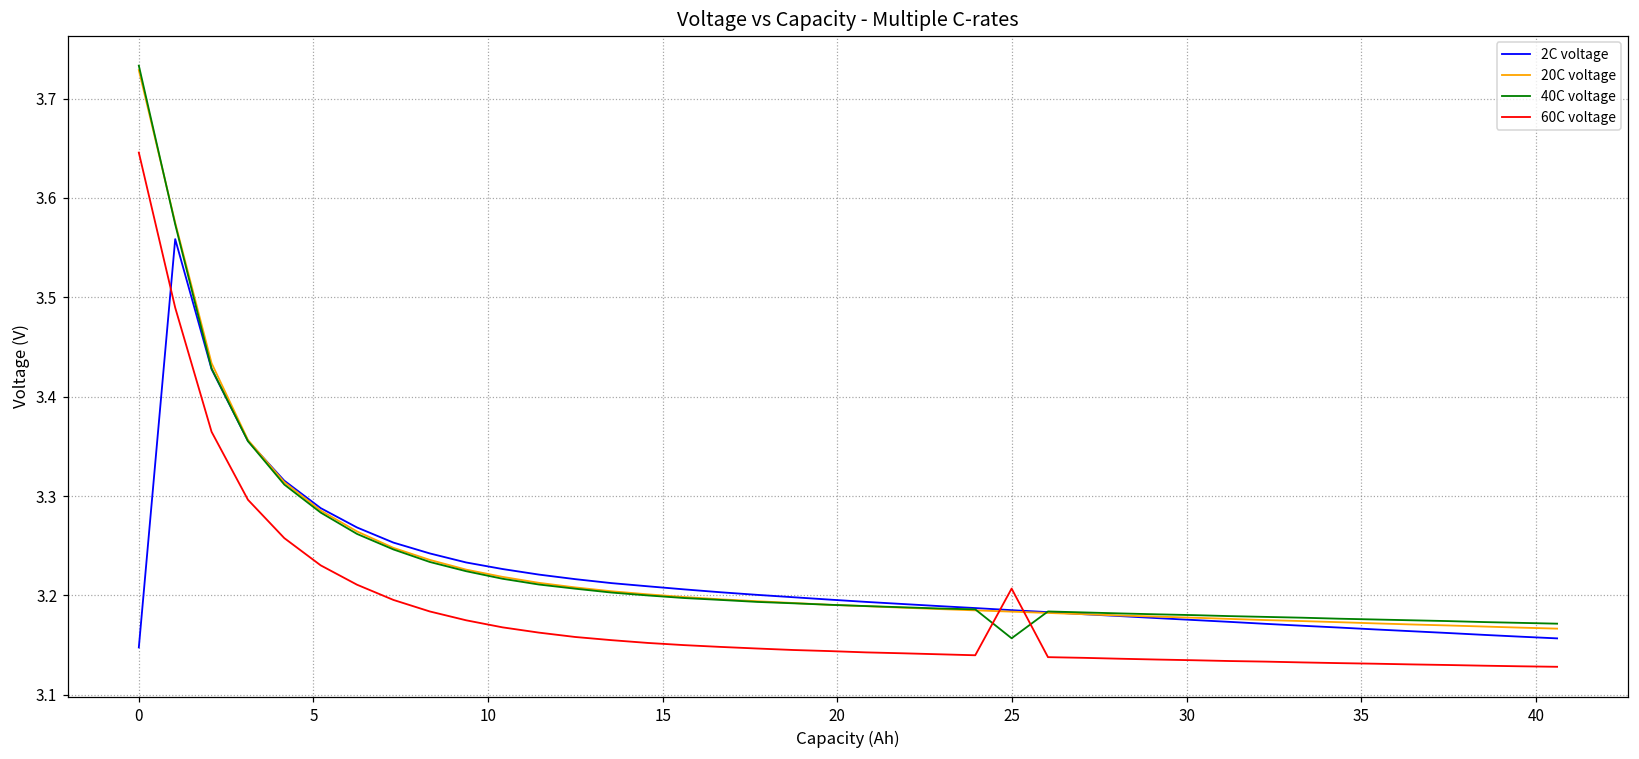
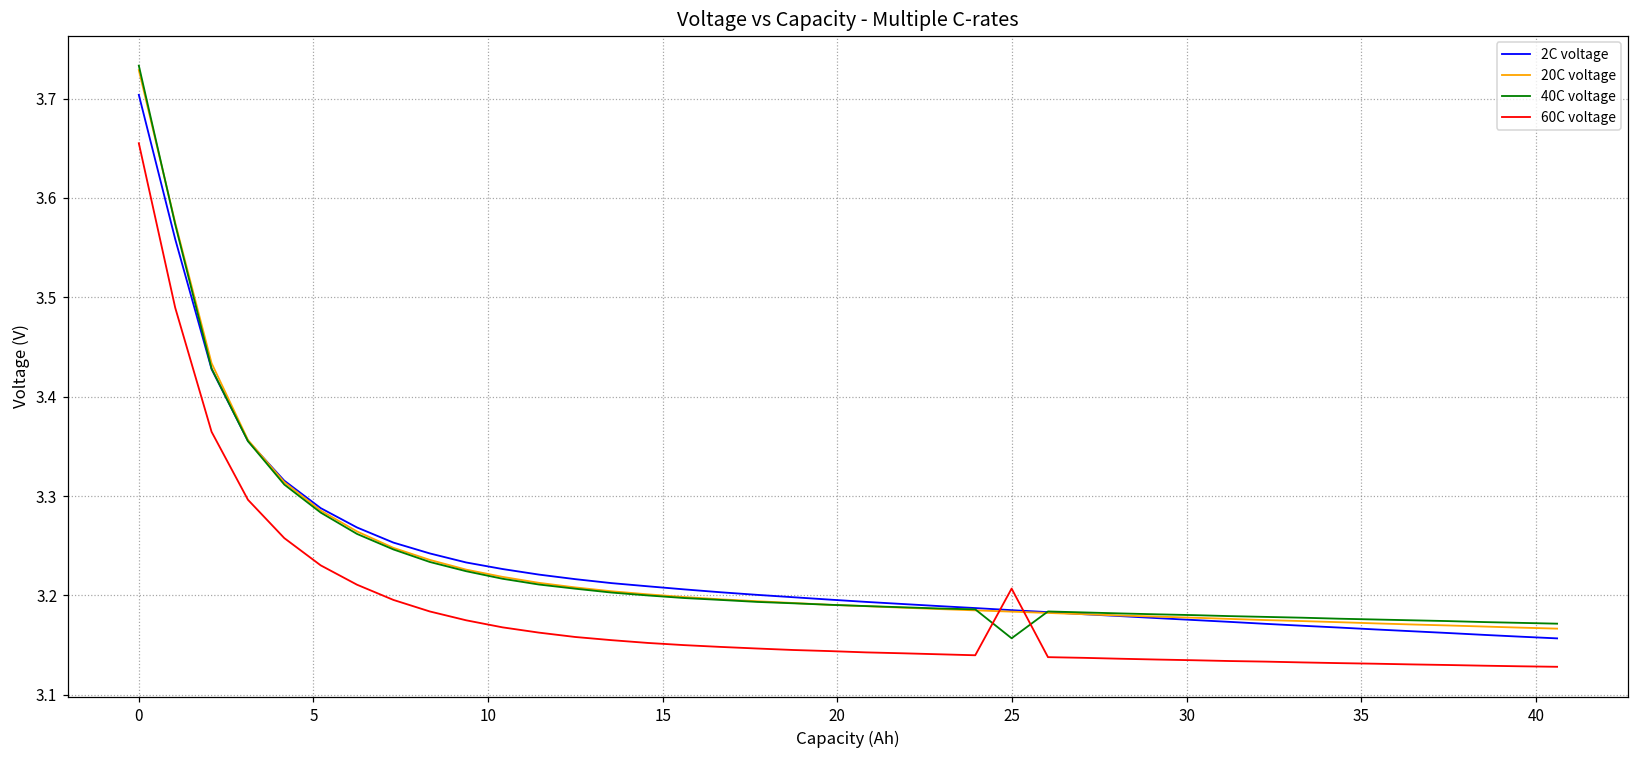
  {
    "2C voltage": {
-     "0": 3.15
+     "0": 3.70
    },
    "20C voltage": {
      "0": 3.73
    },
    "40C voltage": {
      "0": 3.73,
      "25": 3.16
    },
    "60C voltage": {
-     "0": 3.65,
+     "0": 3.66,
      "25": 3.21
    }
  }
